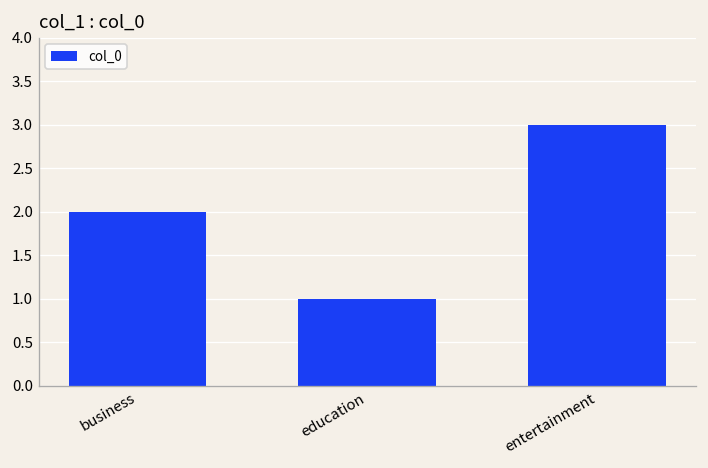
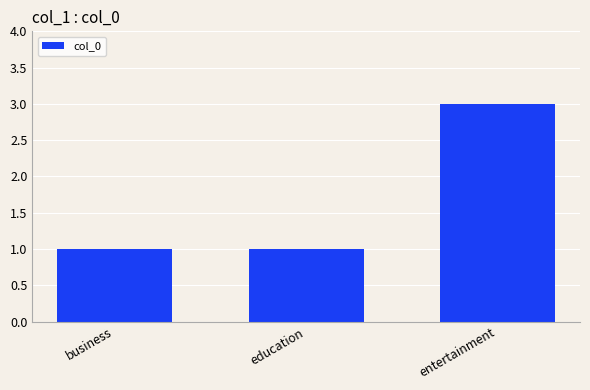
  {
-   "business": 2,
+   "business": 1,
    "education": 1,
    "entertainment": 3
  }
